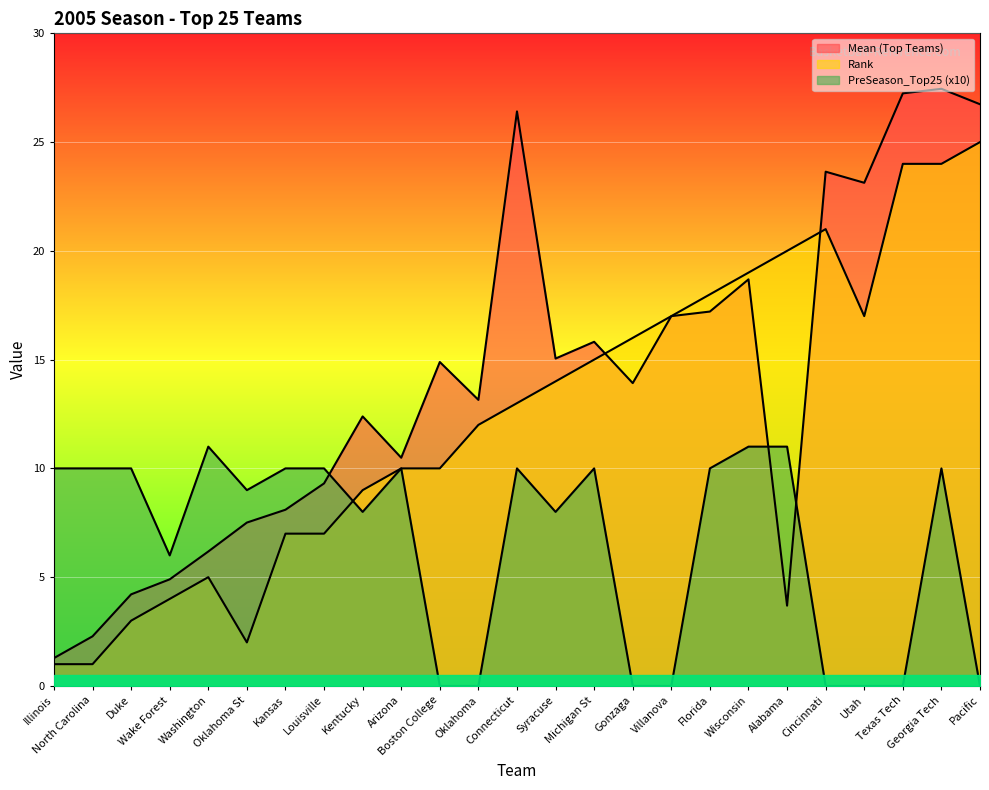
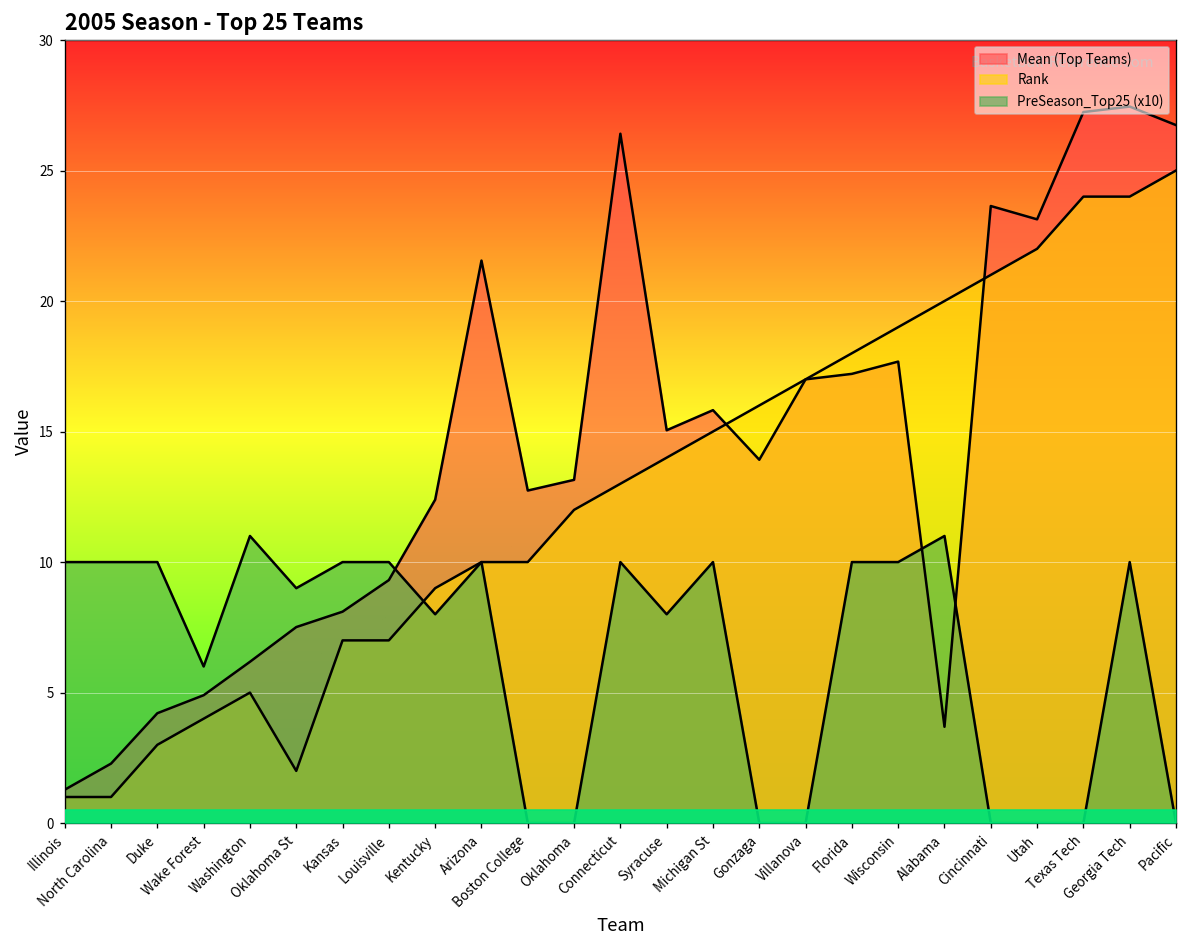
  {
    "Mean (Top Teams)": {
      "Illinois": 1.3,
      "North Carolina": 2.3,
      "Duke": 4.2,
      "Wake Forest": 4.9,
      "Washington": 6.2,
      "Oklahoma St": 7.5,
      "Kansas": 8.1,
      "Louisville": 9.3,
      "Kentucky": 12.4,
-     "Arizona": 10.5,
-     "Boston College": 14.9,
+     "Arizona": 21.6,
+     "Boston College": 12.7,
      "Oklahoma": 13.2,
      "Connecticut": 26.4,
      "Syracuse": 15.1,
      "Michigan St": 15.8,
      "Gonzaga": 13.9,
      "Florida": 17.2,
-     "Wisconsin": 18.7,
+     "Wisconsin": 17.7,
      "Alabama": 3.7,
      "Cincinnati": 23.6,
      "Utah": 23.1,
      "Texas Tech": 27.2,
      "Pacific": 26.7
    },
    "Rank": {
      "Illinois": 1,
      "North Carolina": 1,
      "Duke": 3,
      "Wake Forest": 4,
      "Washington": 5,
      "Oklahoma St": 2,
      "Kansas": 7,
      "Louisville": 7,
      "Kentucky": 9,
      "Boston College": 10,
      "Oklahoma": 12,
      "Connecticut": 13,
      "Syracuse": 14,
      "Michigan St": 15,
      "Gonzaga": 16,
      "Florida": 18,
      "Wisconsin": 19,
      "Alabama": 20,
      "Cincinnati": 21,
-     "Utah": 17,
+     "Utah": 22,
      "Texas Tech": 24,
      "Georgia Tech": 24,
      "Pacific": 25
    },
    "PreSeason_Top25 (x10)": {
      "Illinois": 10,
      "North Carolina": 10,
      "Duke": 10,
      "Wake Forest": 6,
      "Washington": 11,
      "Oklahoma St": 9,
      "Kansas": 10,
      "Louisville": 10,
      "Kentucky": 8,
      "Boston College": 0,
      "Oklahoma": 0,
      "Connecticut": 10,
      "Syracuse": 8,
      "Michigan St": 10,
      "Gonzaga": 0,
      "Villanova": 0,
      "Florida": 10,
-     "Wisconsin": 11,
+     "Wisconsin": 10,
      "Alabama": 11,
      "Cincinnati": 0,
      "Utah": 0,
      "Texas Tech": 0,
      "Georgia Tech": 10,
      "Pacific": 0
    }
  }
